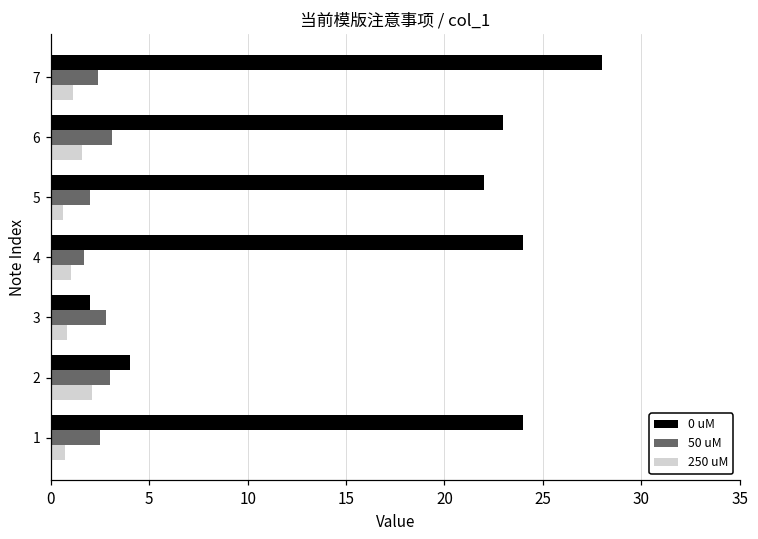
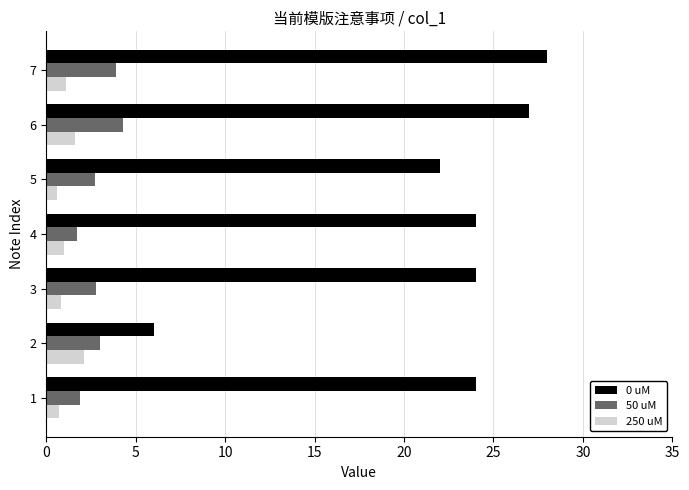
  {
    "0 uM": {
      "7": 28,
-     "6": 23,
+     "6": 27,
      "5": 22,
      "4": 24,
-     "3": 2,
-     "2": 4,
+     "3": 24,
+     "2": 6,
      "1": 24
    },
    "50 uM": {
-     "7": 2.4,
-     "6": 3.1,
-     "5": 2.0,
+     "7": 3.9,
+     "6": 4.3,
+     "5": 2.7,
      "4": 1.7,
      "3": 2.8,
      "2": 3.0,
-     "1": 2.5
+     "1": 1.9
    },
    "250 uM": {
      "7": 1.1,
      "6": 1.6,
      "5": 0.6,
      "4": 1.0,
      "3": 0.8,
      "2": 2.1,
      "1": 0.7
    }
  }
